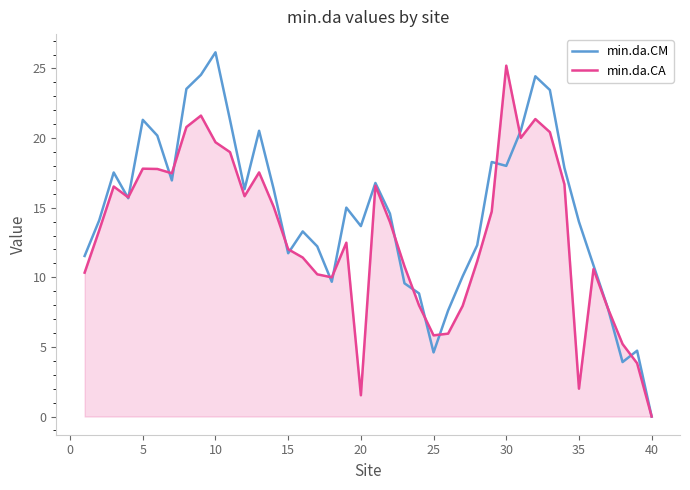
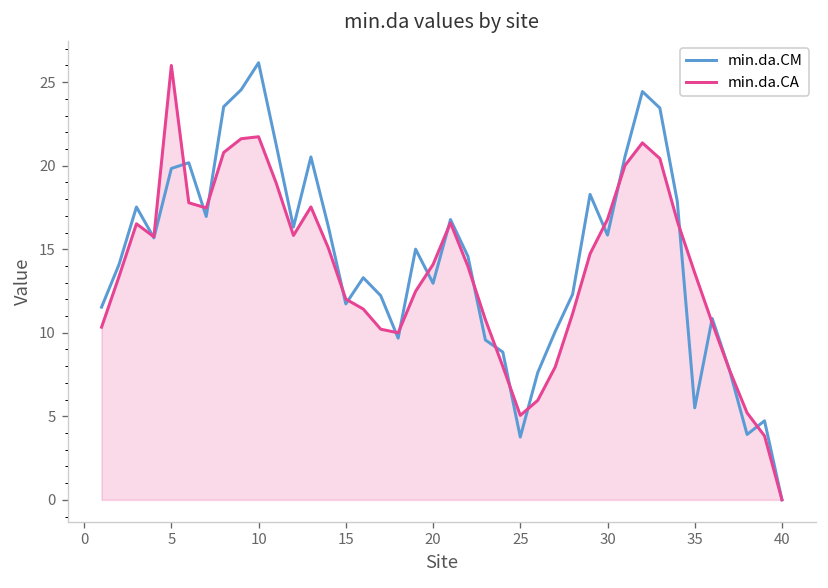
  {
    "min.da.CM": {
-     "5": 21.3,
+     "5": 19.8,
      "10": 26.2,
      "15": 11.7,
-     "20": 13.7,
-     "25": 4.6,
-     "30": 18.0,
-     "35": 14.0
+     "20": 13.0,
+     "25": 3.8,
+     "30": 15.8,
+     "35": 5.5
    },
    "min.da.CA": {
-     "5": 17.8,
-     "10": 19.7,
+     "5": 26.0,
+     "10": 21.7,
      "15": 12.0,
-     "20": 1.5,
-     "25": 5.8,
-     "30": 25.2,
-     "35": 2.0
+     "20": 14.1,
+     "25": 5.1,
+     "30": 16.8,
+     "35": 13.6
    }
  }
